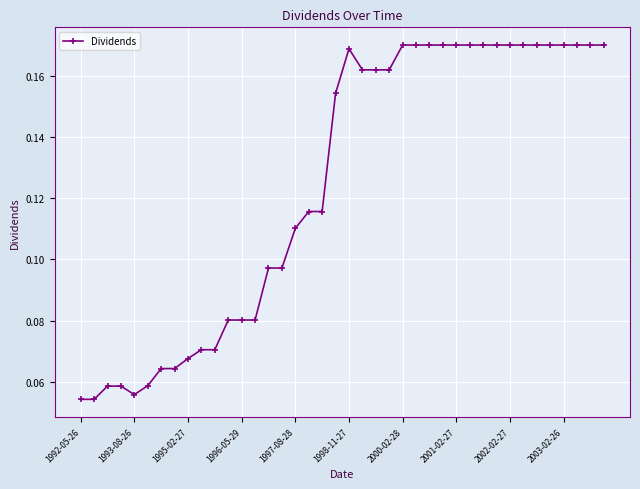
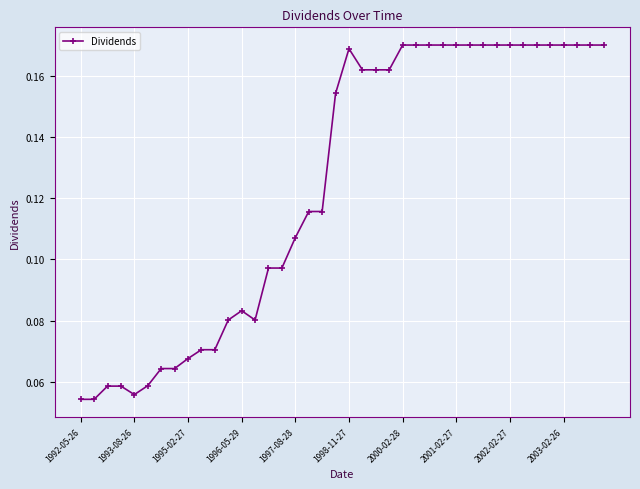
  {
    "1992-05-26": 0.054,
    "1993-08-26": 0.056,
    "1995-02-27": 0.068,
-   "1996-05-29": 0.080,
-   "1997-08-28": 0.110,
+   "1996-05-29": 0.083,
+   "1997-08-28": 0.107,
    "1998-11-27": 0.169,
    "2000-02-28": 0.170,
    "2001-02-27": 0.170,
    "2002-02-27": 0.170,
    "2003-02-26": 0.170
  }
